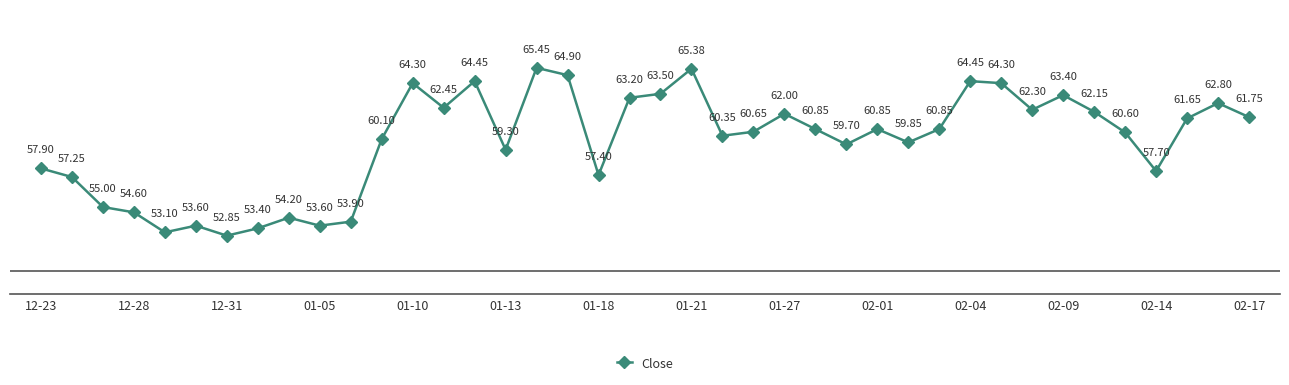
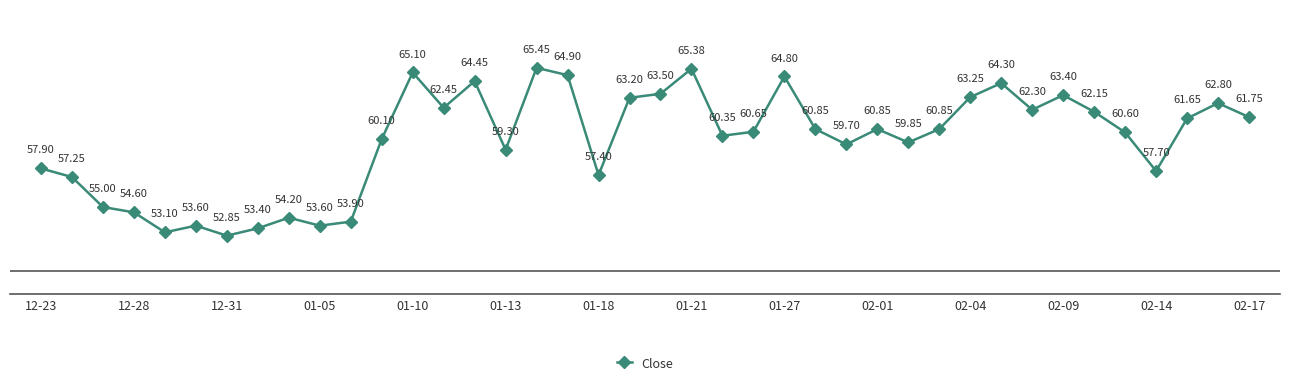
  {
    "12-23": 57.90,
    "12-28": 54.60,
    "12-31": 52.85,
    "01-05": 53.60,
-   "01-10": 64.30,
+   "01-10": 65.10,
    "01-13": 59.30,
    "01-18": 57.40,
    "01-21": 65.38,
-   "01-27": 62.00,
+   "01-27": 64.80,
    "02-01": 60.85,
-   "02-04": 64.45,
+   "02-04": 63.25,
    "02-09": 63.40,
    "02-14": 57.70,
    "02-17": 61.75
  }
